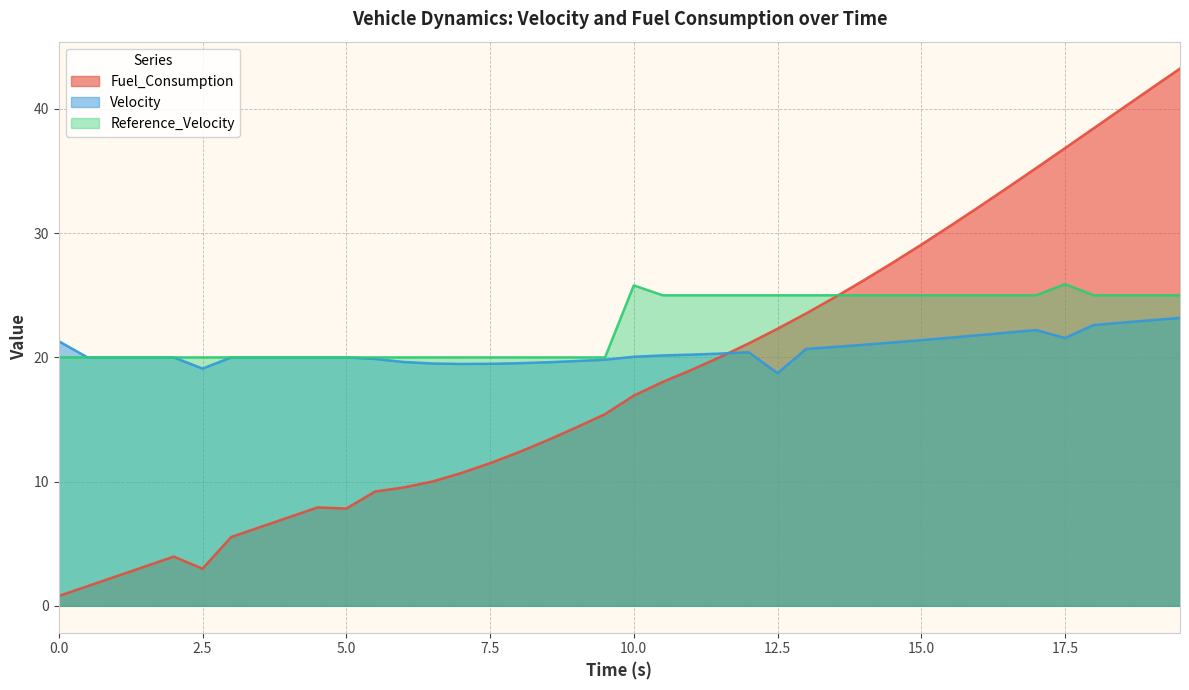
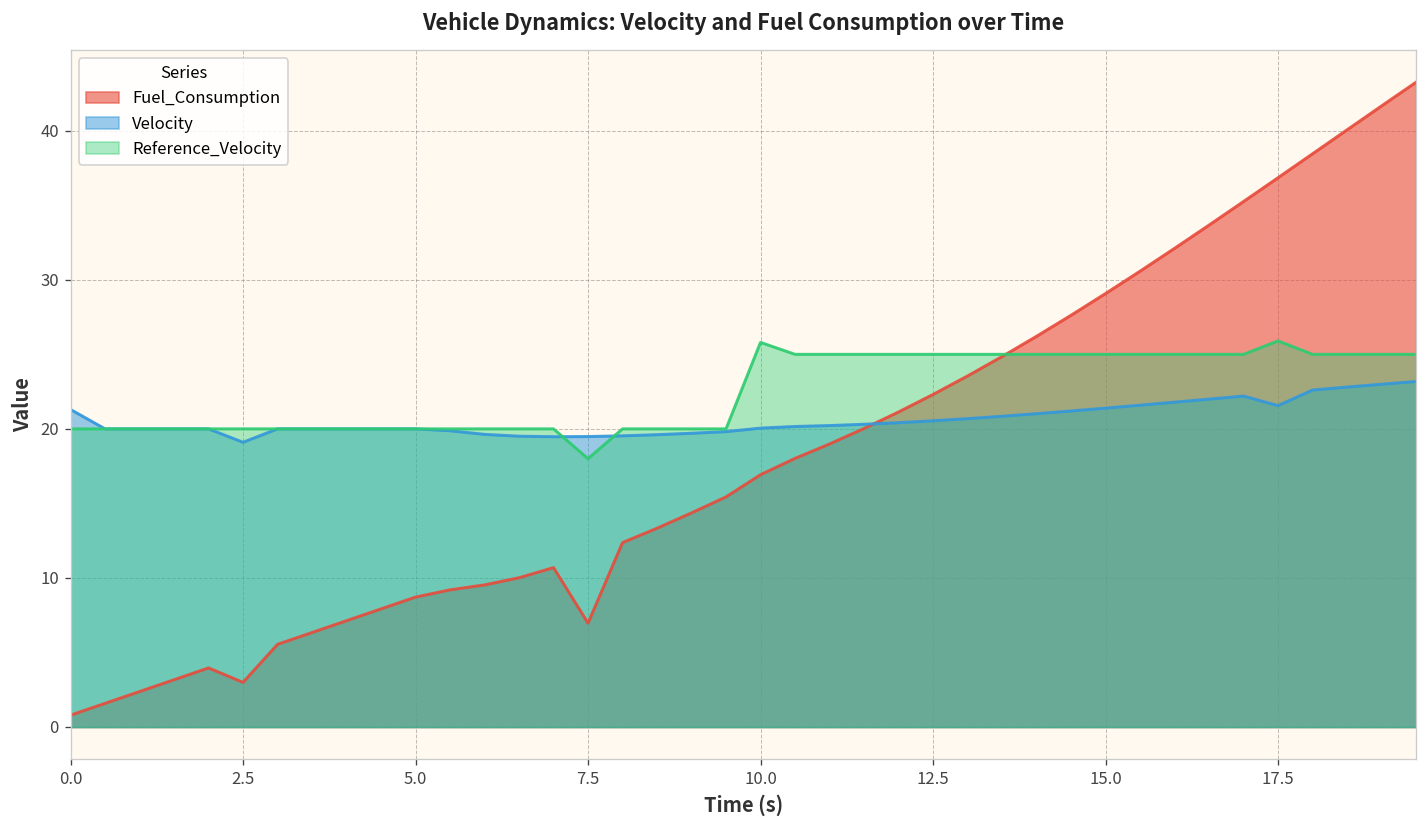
  {
    "Fuel_Consumption": {
      "0.0": 0.8,
      "2.5": 3.0,
-     "5.0": 7.8,
-     "7.5": 11.5,
+     "5.0": 8.7,
+     "7.5": 7.0,
      "10.0": 16.9,
      "12.5": 22.3,
      "15.0": 29.1,
      "17.5": 36.8
    },
    "Velocity": {
      "0.0": 21.3,
      "2.5": 19.1,
      "7.5": 19.5,
      "10.0": 20.0,
-     "12.5": 18.7,
+     "12.5": 20.5,
      "15.0": 21.4,
      "17.5": 21.6
    },
    "Reference_Velocity": {
      "0.0": 20,
      "2.5": 20,
-     "7.5": 20,
+     "7.5": 18,
      "10.0": 26,
      "12.5": 25,
      "15.0": 25,
      "17.5": 26
    }
  }
